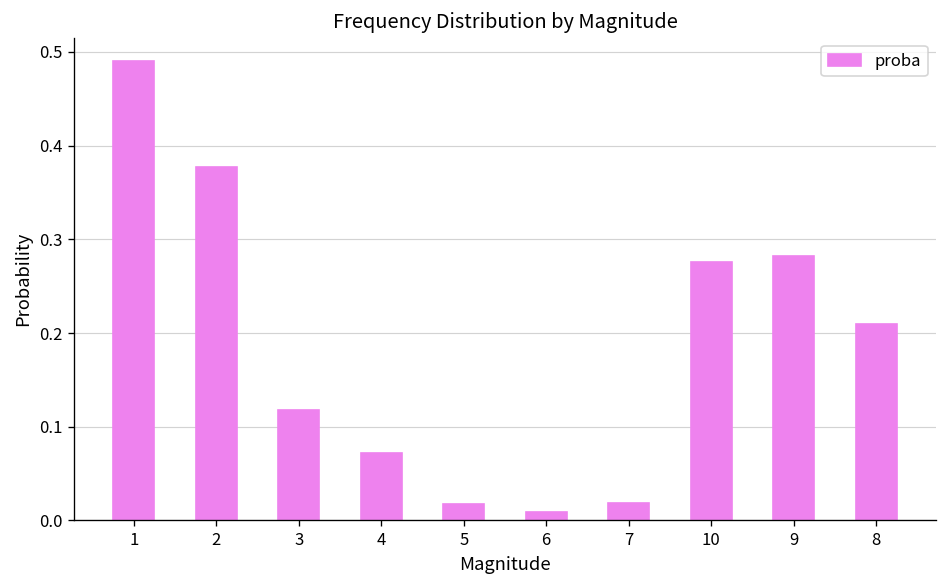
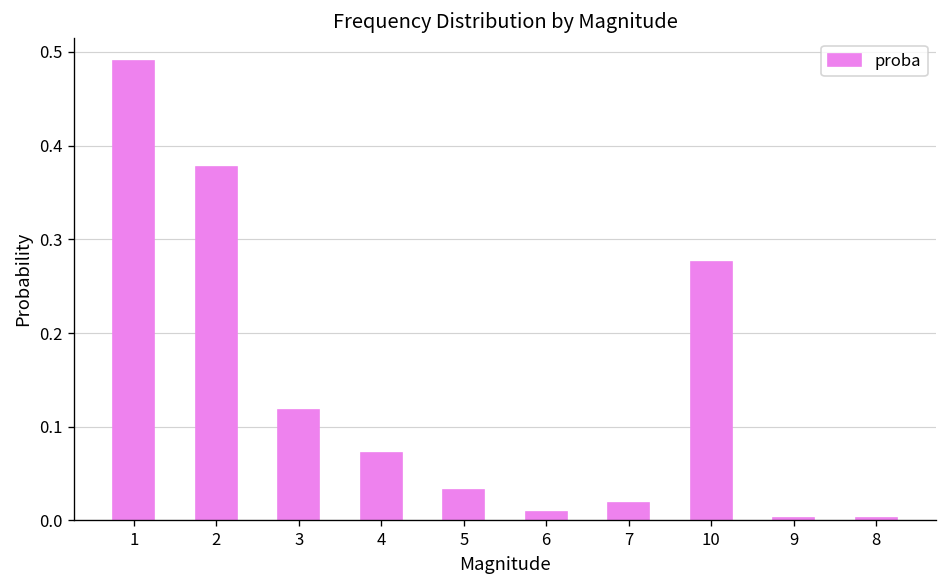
  {
    "1": 0.49,
    "2": 0.38,
    "3": 0.12,
    "4": 0.07,
-   "5": 0.02,
+   "5": 0.03,
    "6": 0.01,
    "7": 0.02,
    "10": 0.28,
-   "9": 0.28,
-   "8": 0.21
+   "9": 0.00,
+   "8": 0.00
  }
